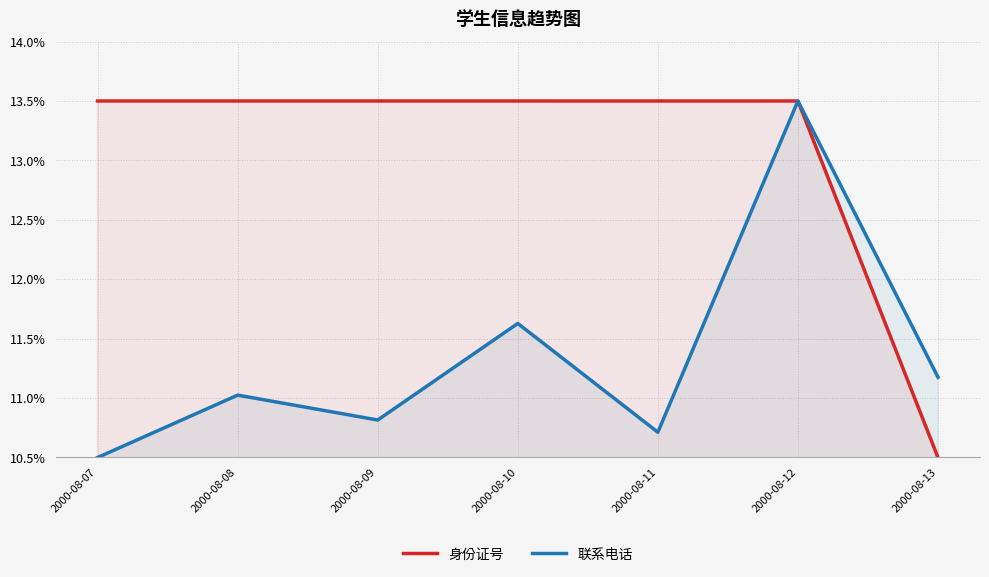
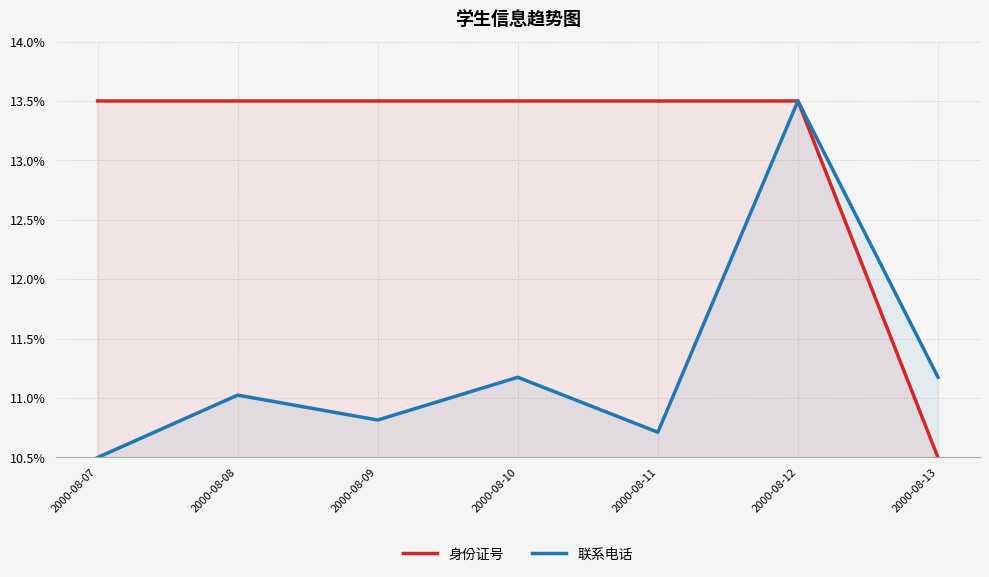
  {
    "身份证号": {
      "2000-08-07": "13.50%",
      "2000-08-08": "13.50%",
      "2000-08-09": "13.50%",
      "2000-08-10": "13.50%",
      "2000-08-11": "13.50%",
      "2000-08-13": "10.50%"
    },
    "联系电话": {
      "2000-08-07": "10.50%",
      "2000-08-08": "11.02%",
      "2000-08-09": "10.82%",
-     "2000-08-10": "11.63%",
+     "2000-08-10": "11.18%",
      "2000-08-11": "10.71%",
      "2000-08-13": "11.18%"
    }
  }
